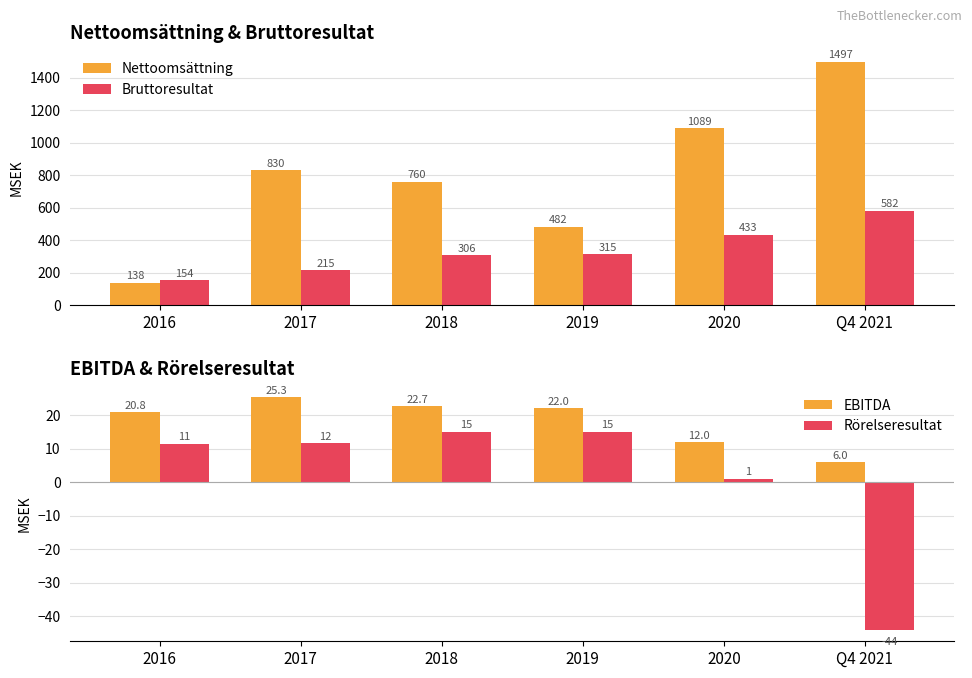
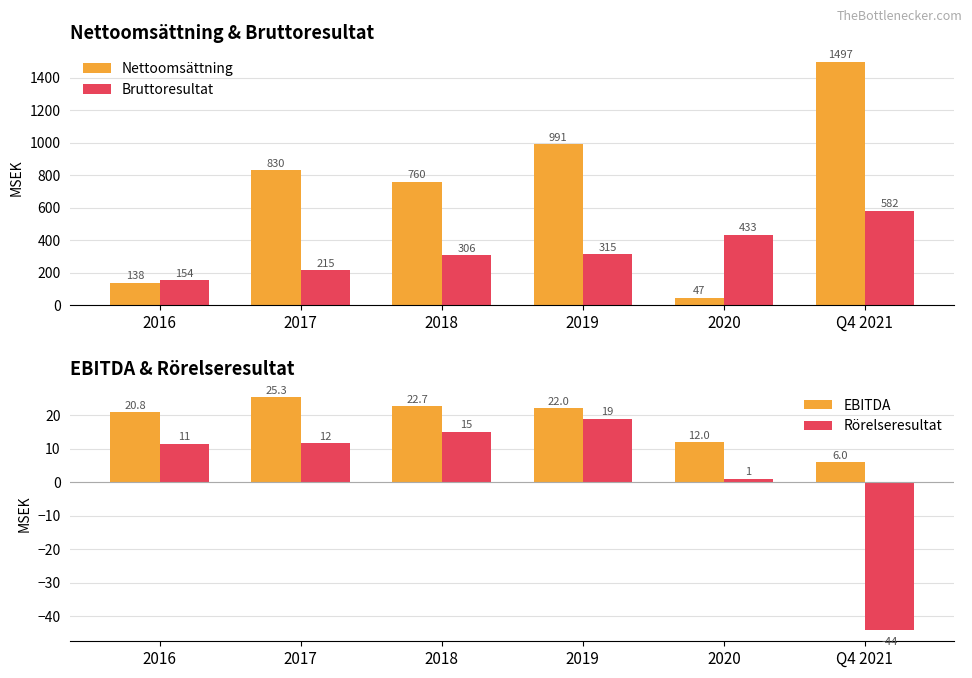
  {
    "Nettoomsättning & Bruttoresultat": {
      "Nettoomsättning": {
        "2016": 138,
        "2017": 830,
        "2018": 760,
-       "2019": 482,
-       "2020": 1089,
+       "2019": 991,
+       "2020": 47,
        "Q4 2021": 1497
      },
      "Bruttoresultat": {
        "2016": 154,
        "2017": 215,
        "2018": 306,
        "2019": 315,
        "2020": 433,
        "Q4 2021": 582
      }
    },
    "EBITDA & Rörelseresultat": {
      "EBITDA": {
        "2016": 20.8,
        "2017": 25.3,
        "2018": 22.7,
        "2019": 22.0,
        "2020": 12.0,
        "Q4 2021": 6.0
      },
      "Rörelseresultat": {
        "2016": 11,
        "2017": 12,
        "2018": 15,
-       "2019": 15,
+       "2019": 19,
        "2020": 1,
        "Q4 2021": -44
      }
    }
  }
